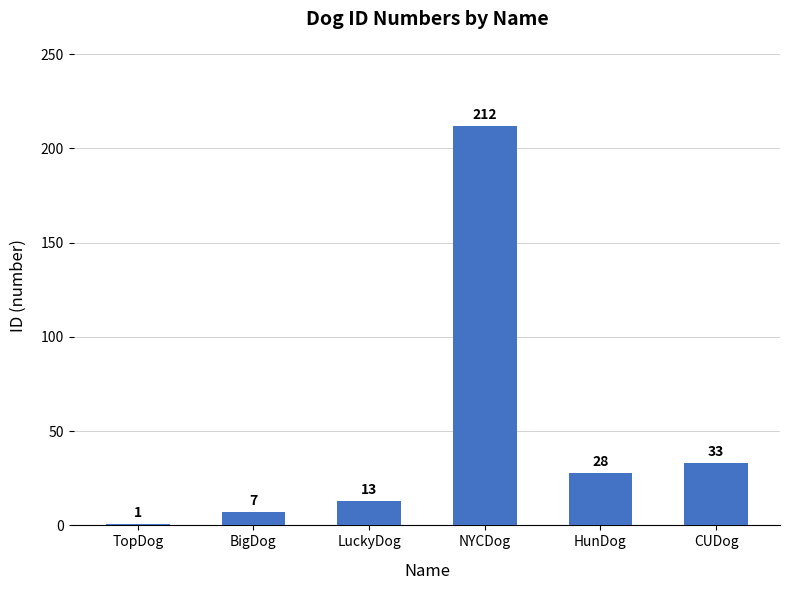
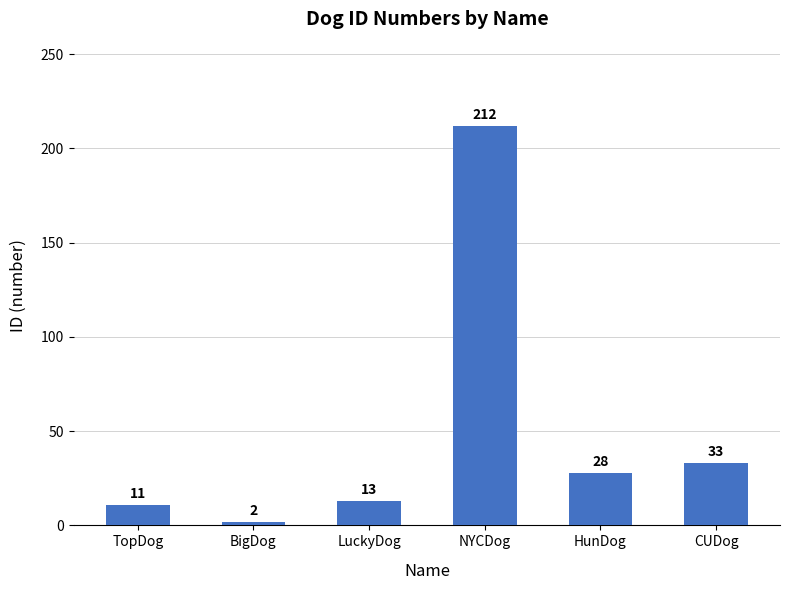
  {
-   "TopDog": 1,
-   "BigDog": 7,
+   "TopDog": 11,
+   "BigDog": 2,
    "LuckyDog": 13,
    "NYCDog": 212,
    "HunDog": 28,
    "CUDog": 33
  }
